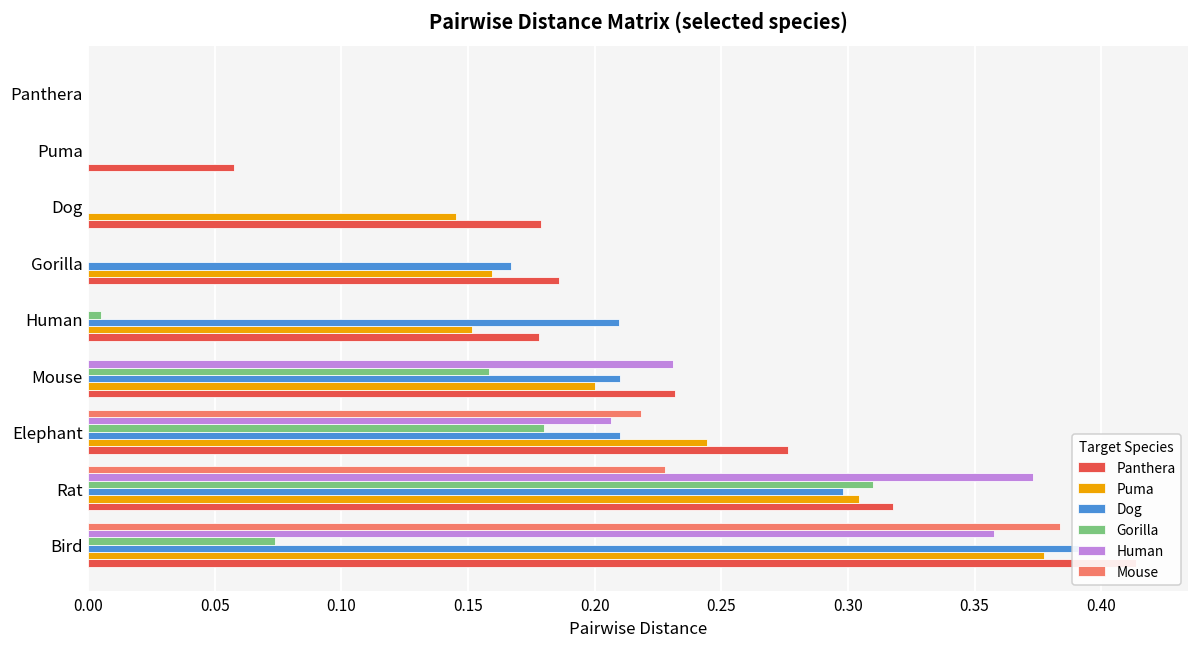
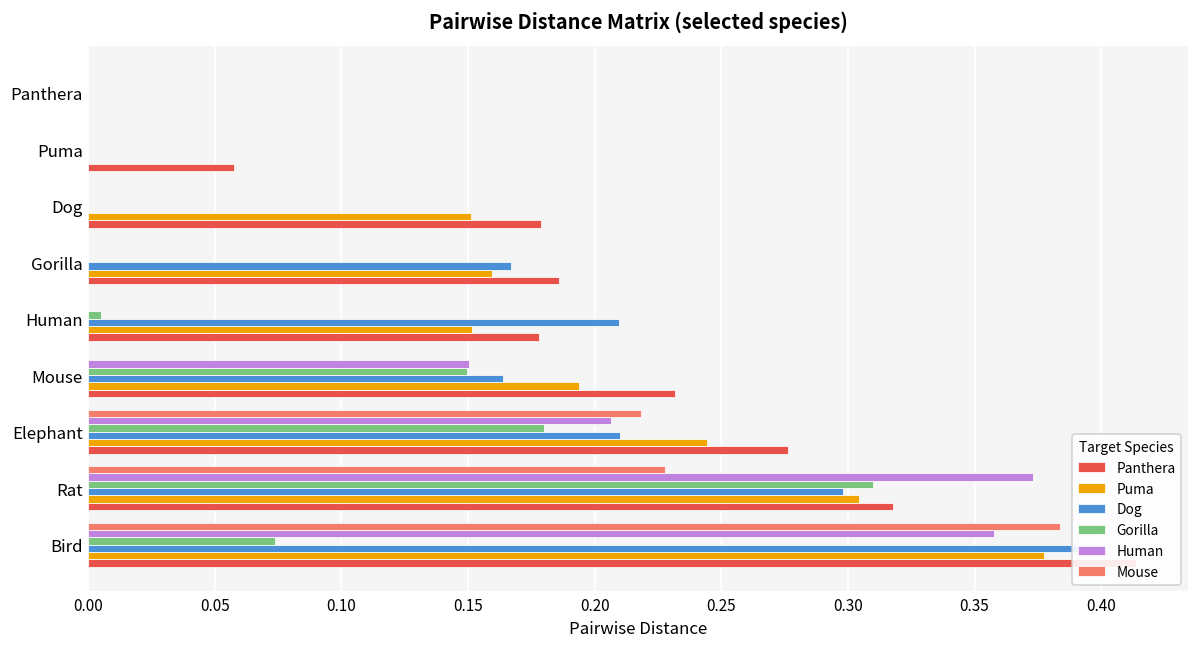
  {
    "Puma": {
      "Panthera": 0.000,
      "Puma": 0.000,
-     "Dog": 0.145,
+     "Dog": 0.151,
      "Gorilla": 0.159,
      "Human": 0.151,
-     "Mouse": 0.200,
+     "Mouse": 0.194,
      "Elephant": 0.244,
      "Rat": 0.305,
      "Bird": 0.377
    },
    "Dog": {
      "Panthera": 0.000,
      "Puma": 0.000,
      "Dog": 0.000,
      "Gorilla": 0.167,
      "Human": 0.210,
-     "Mouse": 0.210,
+     "Mouse": 0.164,
      "Elephant": 0.210,
      "Rat": 0.298
    },
    "Gorilla": {
      "Panthera": 0.000,
      "Puma": 0.000,
      "Dog": 0.000,
      "Gorilla": 0.000,
      "Human": 0.005,
-     "Mouse": 0.158,
+     "Mouse": 0.150,
      "Elephant": 0.180,
      "Rat": 0.310,
      "Bird": 0.074
    },
    "Human": {
      "Panthera": 0.000,
      "Puma": 0.000,
      "Dog": 0.000,
      "Gorilla": 0.000,
      "Human": 0.000,
-     "Mouse": 0.231,
+     "Mouse": 0.151,
      "Elephant": 0.206,
      "Rat": 0.373,
      "Bird": 0.358
    }
  }
